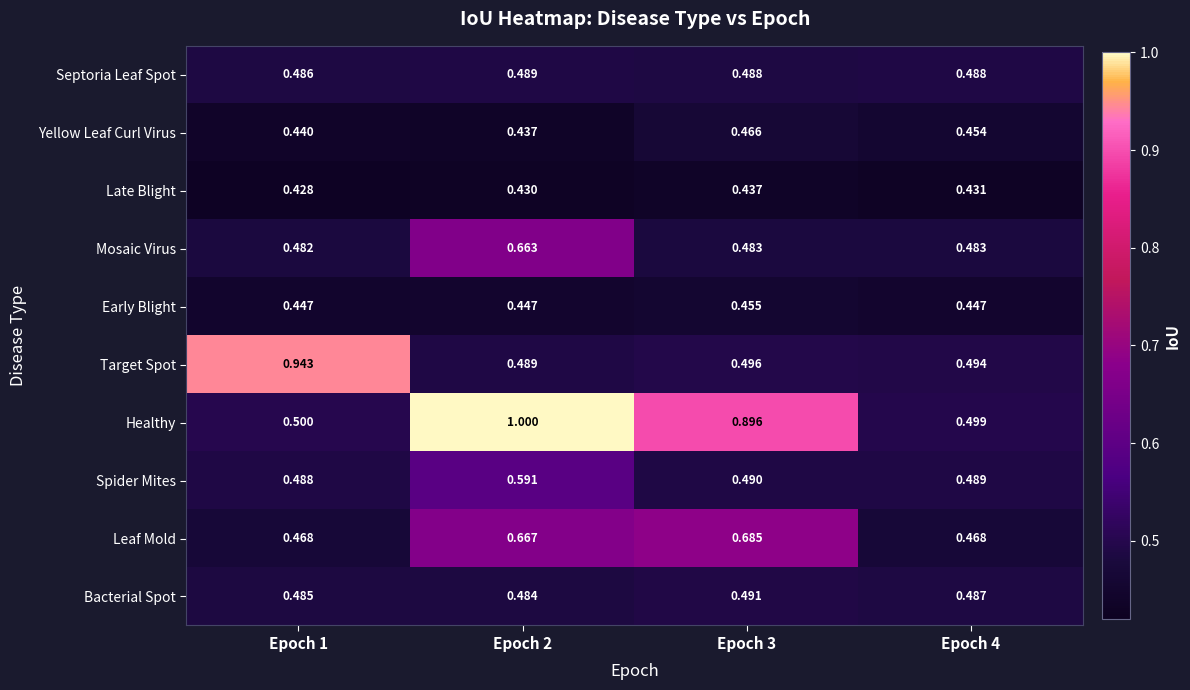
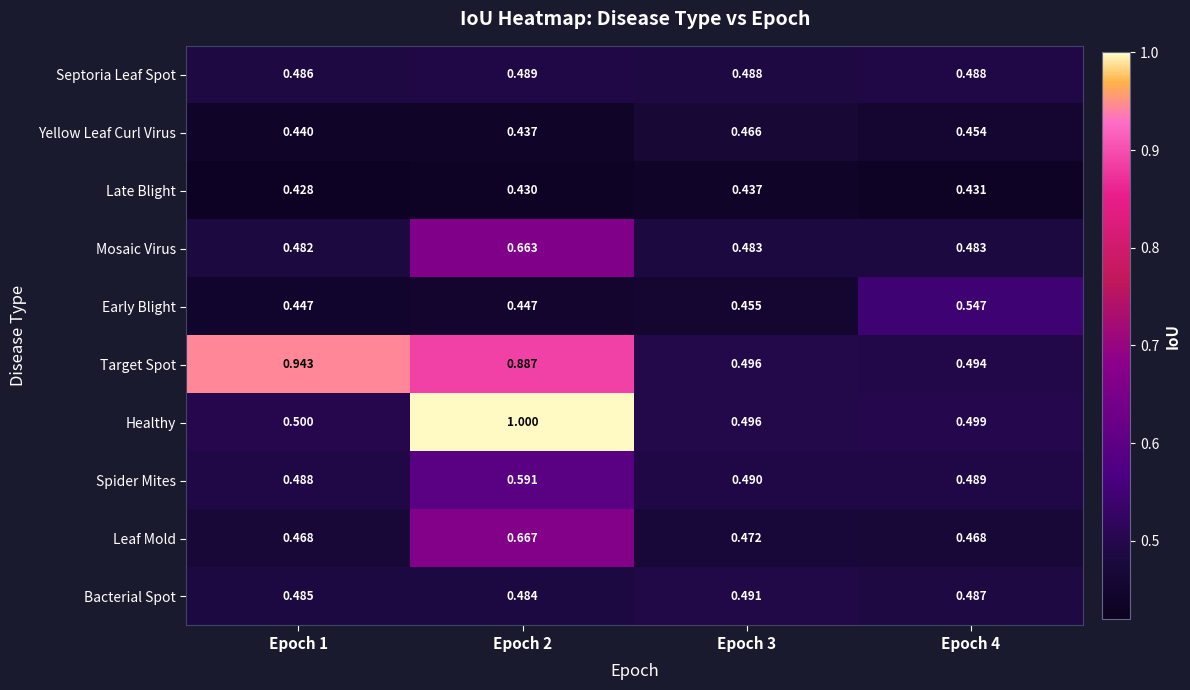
  {
    "Septoria Leaf Spot": {
      "Epoch 1": 0.486,
      "Epoch 2": 0.489,
      "Epoch 3": 0.488,
      "Epoch 4": 0.488
    },
    "Yellow Leaf Curl Virus": {
      "Epoch 1": 0.440,
      "Epoch 2": 0.437,
      "Epoch 3": 0.466,
      "Epoch 4": 0.454
    },
    "Late Blight": {
      "Epoch 1": 0.428,
      "Epoch 2": 0.430,
      "Epoch 3": 0.437,
      "Epoch 4": 0.431
    },
    "Mosaic Virus": {
      "Epoch 1": 0.482,
      "Epoch 2": 0.663,
      "Epoch 3": 0.483,
      "Epoch 4": 0.483
    },
    "Early Blight": {
      "Epoch 1": 0.447,
      "Epoch 2": 0.447,
      "Epoch 3": 0.455,
-     "Epoch 4": 0.447
+     "Epoch 4": 0.547
    },
    "Target Spot": {
      "Epoch 1": 0.943,
-     "Epoch 2": 0.489,
+     "Epoch 2": 0.887,
      "Epoch 3": 0.496,
      "Epoch 4": 0.494
    },
    "Healthy": {
      "Epoch 1": 0.500,
      "Epoch 2": 1.000,
-     "Epoch 3": 0.896,
+     "Epoch 3": 0.496,
      "Epoch 4": 0.499
    },
    "Spider Mites": {
      "Epoch 1": 0.488,
      "Epoch 2": 0.591,
      "Epoch 3": 0.490,
      "Epoch 4": 0.489
    },
    "Leaf Mold": {
      "Epoch 1": 0.468,
      "Epoch 2": 0.667,
-     "Epoch 3": 0.685,
+     "Epoch 3": 0.472,
      "Epoch 4": 0.468
    },
    "Bacterial Spot": {
      "Epoch 1": 0.485,
      "Epoch 2": 0.484,
      "Epoch 3": 0.491,
      "Epoch 4": 0.487
    }
  }
